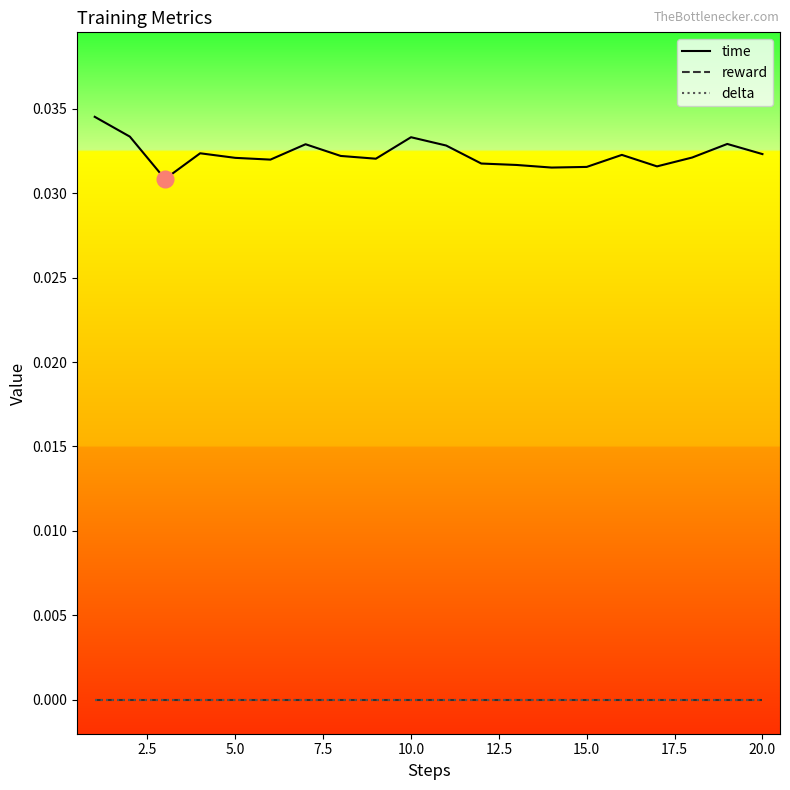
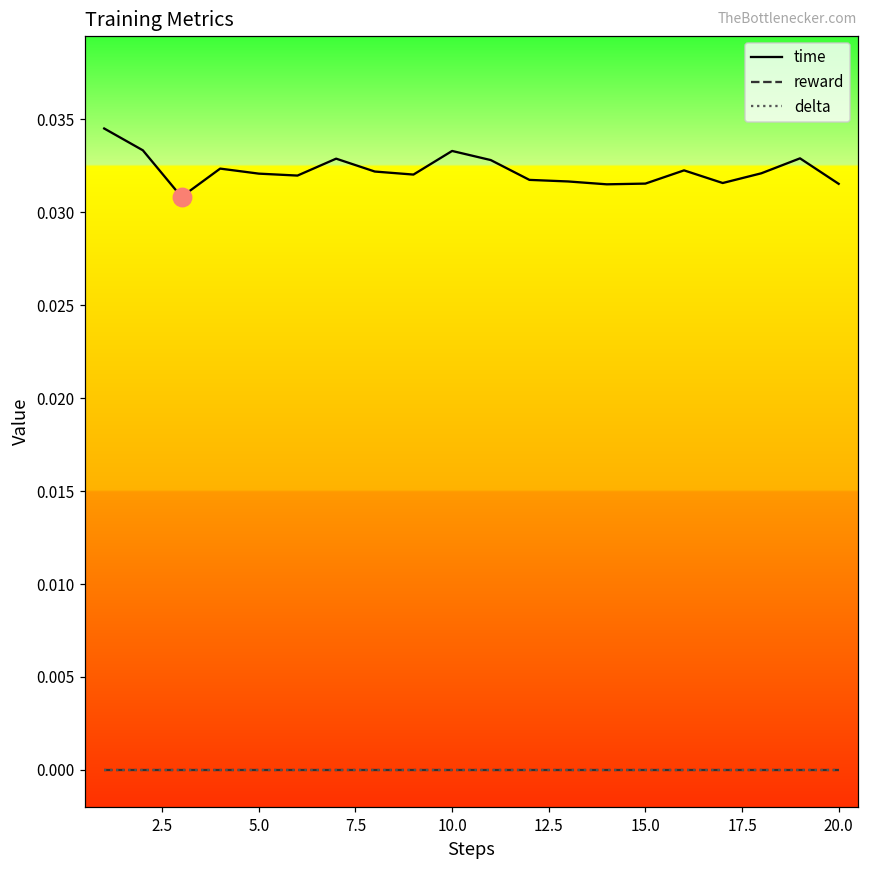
  {
    "time": {
      "5.0": 0.0321,
      "10.0": 0.0333,
      "15.0": 0.0315,
-     "20.0": 0.0323
+     "20.0": 0.0315
    },
    "delta": {
      "5.0": 0.0000,
      "10.0": 0.0000,
      "15.0": 0.0000,
      "20.0": 0.0000
    }
  }
